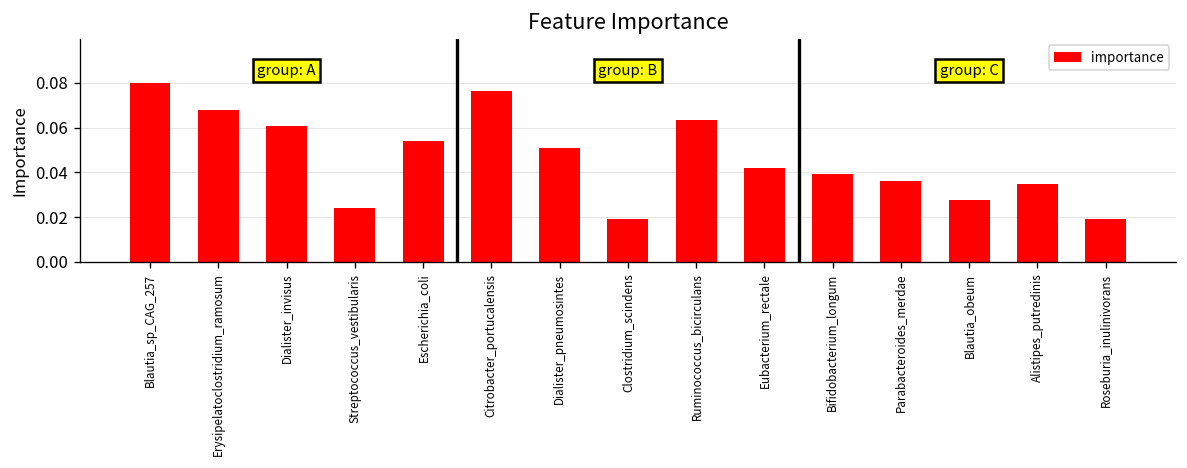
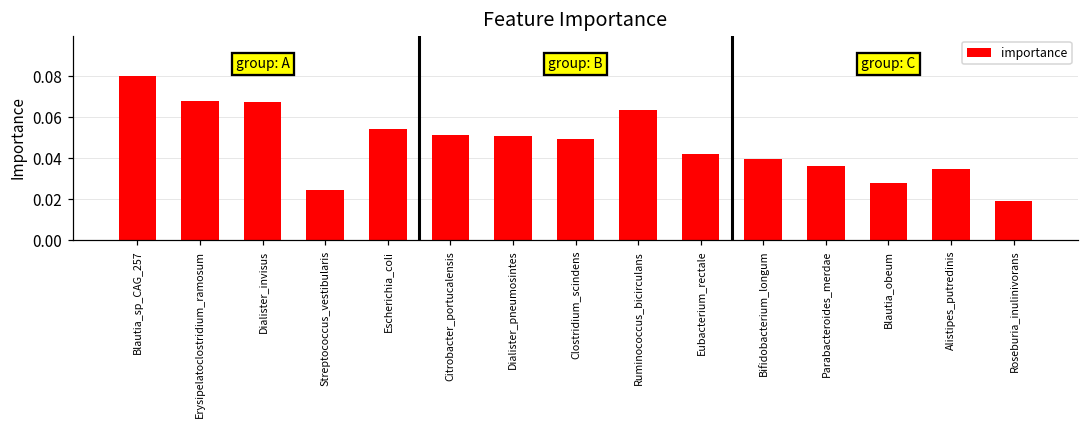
  {
    "Blautia_sp_CAG_257": 0.080,
    "Erysipelatoclostridium_ramosum": 0.068,
-   "Dialister_invisus": 0.061,
+   "Dialister_invisus": 0.067,
    "Streptococcus_vestibularis": 0.024,
    "Escherichia_coli": 0.054,
-   "Citrobacter_portucalensis": 0.077,
+   "Citrobacter_portucalensis": 0.051,
    "Dialister_pneumosintes": 0.051,
-   "Clostridium_scindens": 0.019,
+   "Clostridium_scindens": 0.049,
    "Ruminococcus_bicirculans": 0.064,
    "Eubacterium_rectale": 0.042,
    "Bifidobacterium_longum": 0.039,
    "Parabacteroides_merdae": 0.036,
    "Blautia_obeum": 0.028,
    "Alistipes_putredinis": 0.035,
    "Roseburia_inulinivorans": 0.019
  }
